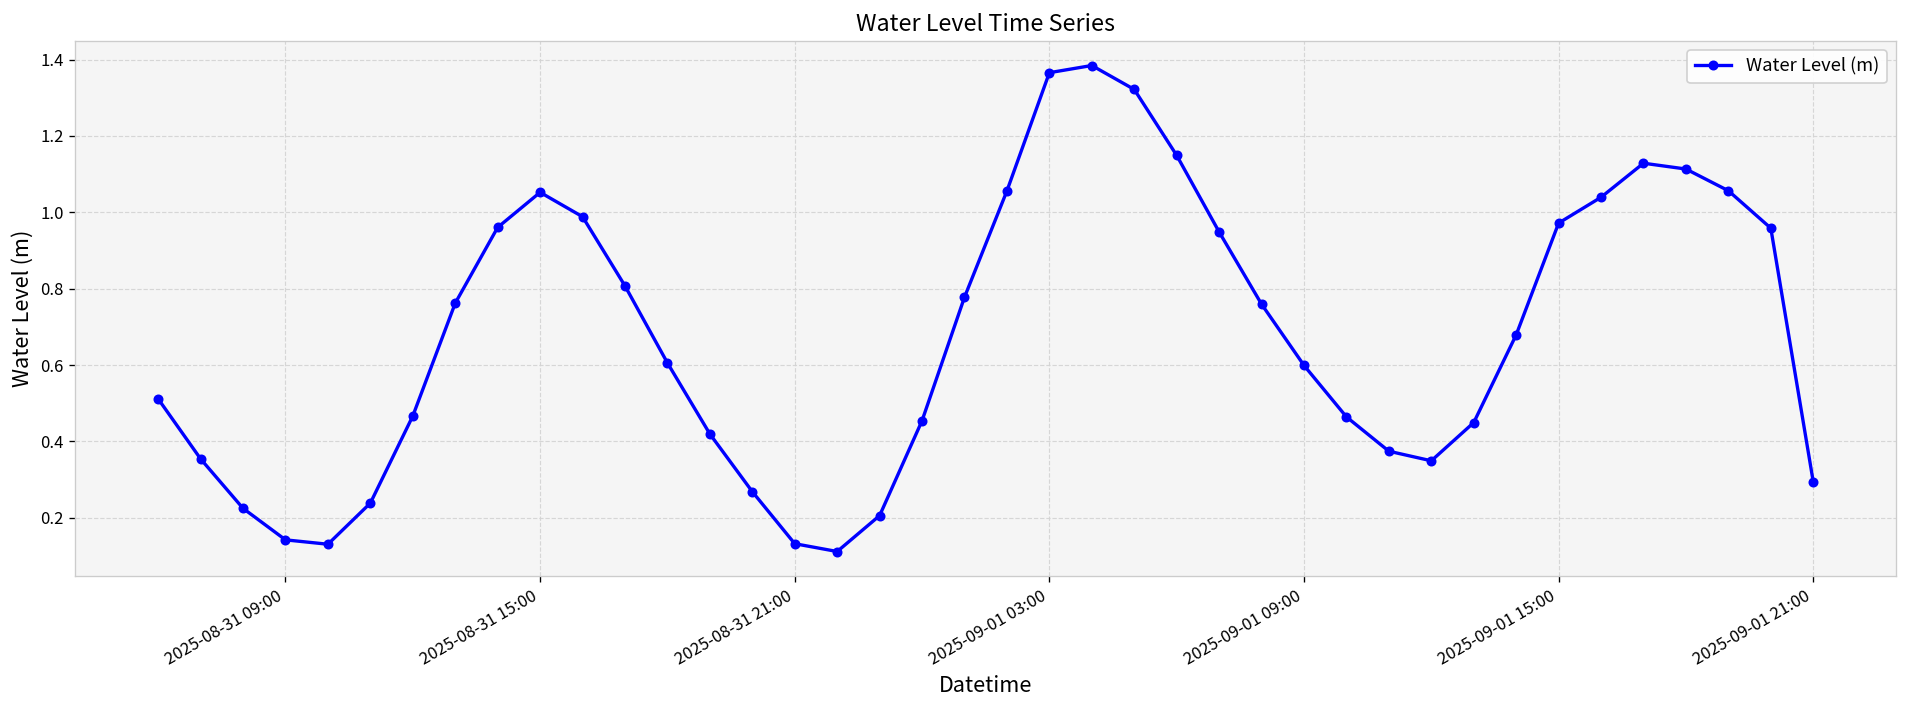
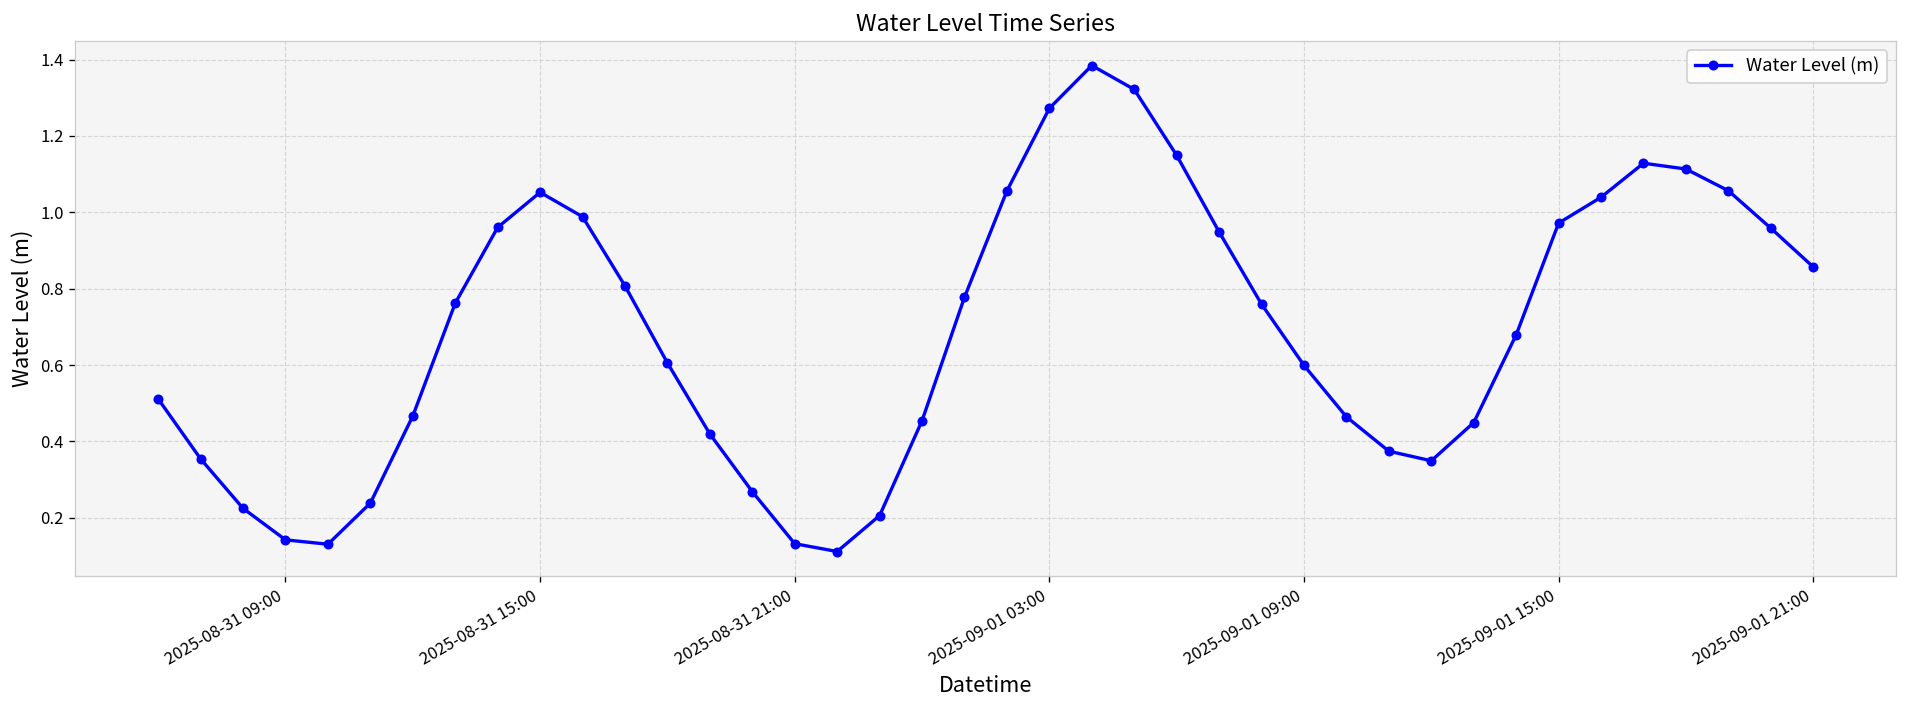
  {
    "2025-08-31 09:00": 0.14,
    "2025-08-31 15:00": 1.05,
    "2025-08-31 21:00": 0.13,
-   "2025-09-01 03:00": 1.37,
+   "2025-09-01 03:00": 1.27,
    "2025-09-01 09:00": 0.60,
    "2025-09-01 15:00": 0.97,
-   "2025-09-01 21:00": 0.29
+   "2025-09-01 21:00": 0.86
  }
